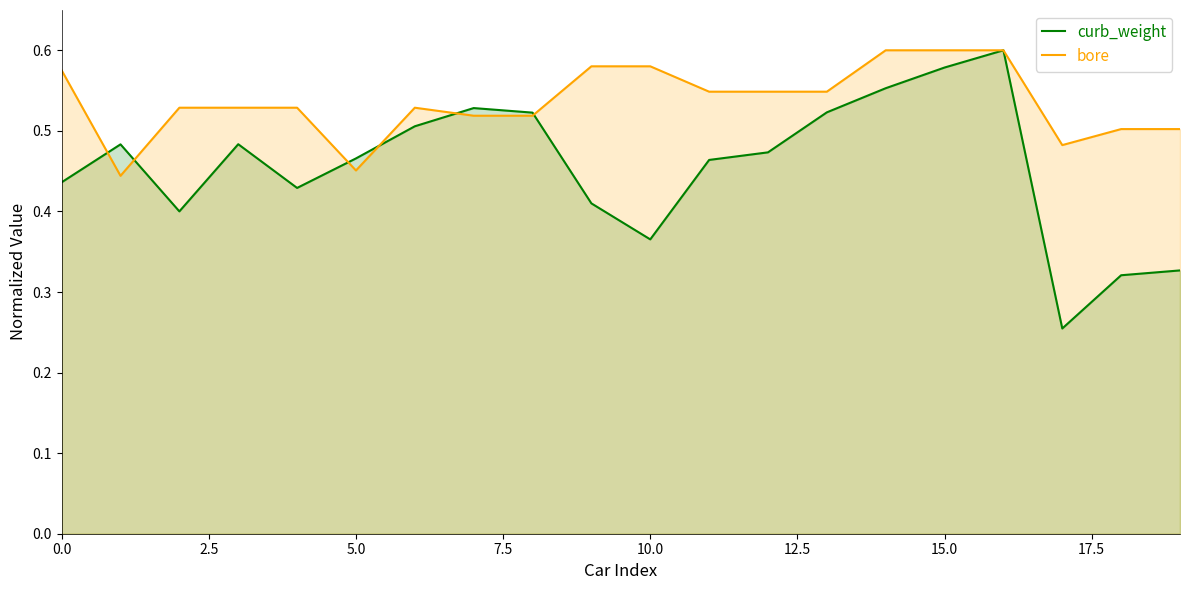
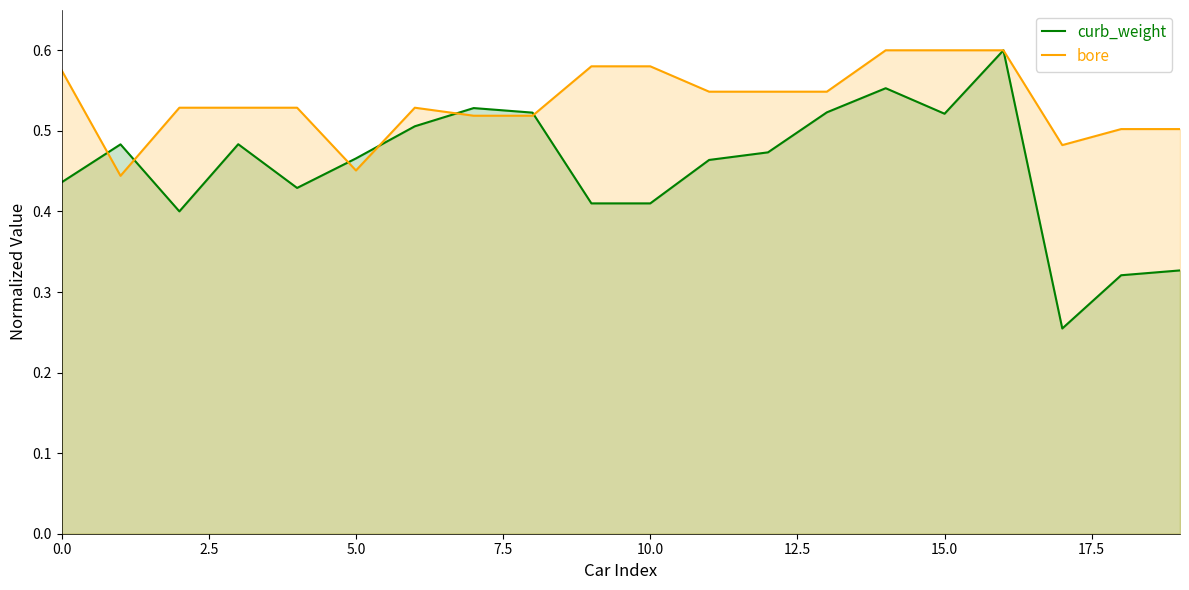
  {
    "curb_weight": {
      "0.0": 0.44,
      "5.0": 0.47,
-     "10.0": 0.37,
-     "15.0": 0.58
+     "10.0": 0.41,
+     "15.0": 0.52
    },
    "bore": {
      "0.0": 0.58,
      "5.0": 0.45,
      "10.0": 0.58,
      "15.0": 0.60
    }
  }
